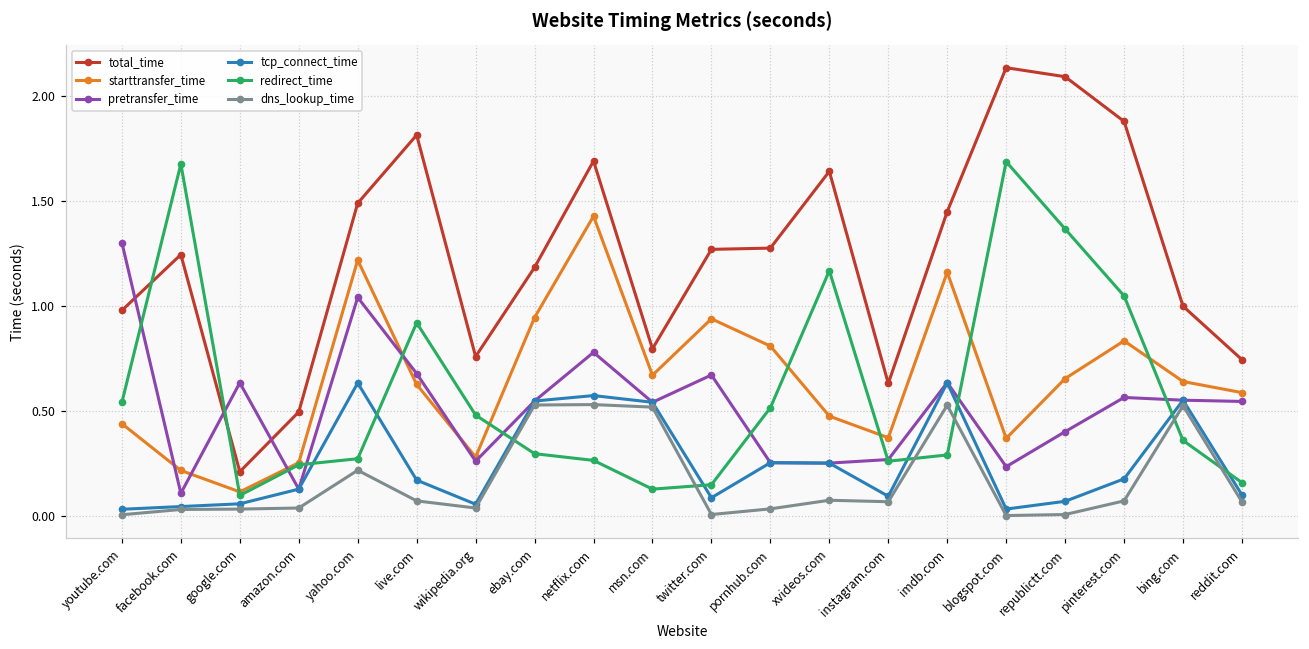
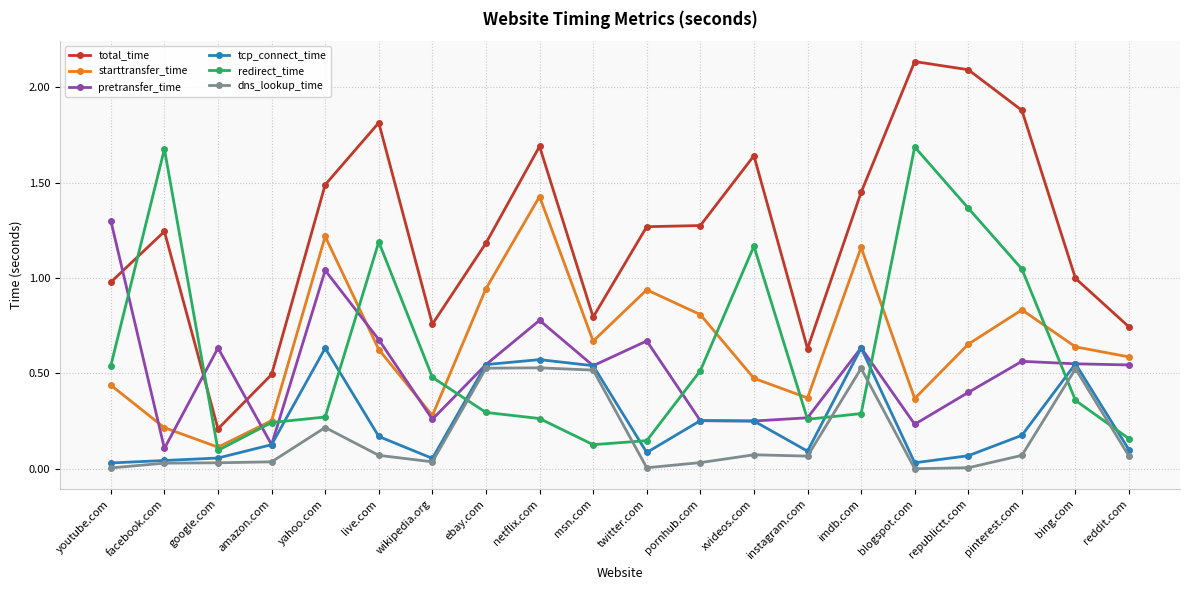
  {
    "total_time": {
      "youtube.com": 0.98,
      "facebook.com": 1.24,
      "google.com": 0.21,
      "amazon.com": 0.49,
      "yahoo.com": 1.49,
      "live.com": 1.81,
      "wikipedia.org": 0.76,
      "ebay.com": 1.18,
      "netflix.com": 1.69,
      "msn.com": 0.80,
      "twitter.com": 1.27,
      "pornhub.com": 1.28,
      "xvideos.com": 1.64,
      "instagram.com": 0.63,
      "imdb.com": 1.45,
      "blogspot.com": 2.14,
      "republictt.com": 2.09,
      "pinterest.com": 1.88,
      "bing.com": 1.00,
      "reddit.com": 0.74
    },
    "starttransfer_time": {
      "youtube.com": 0.44,
      "facebook.com": 0.22,
      "google.com": 0.11,
      "yahoo.com": 1.22,
      "live.com": 0.63,
      "wikipedia.org": 0.28,
      "ebay.com": 0.94,
      "netflix.com": 1.43,
      "msn.com": 0.67,
      "twitter.com": 0.94,
      "pornhub.com": 0.81,
      "xvideos.com": 0.47,
      "instagram.com": 0.37,
      "imdb.com": 1.16,
      "blogspot.com": 0.37,
      "republictt.com": 0.65,
      "pinterest.com": 0.83,
      "bing.com": 0.64,
      "reddit.com": 0.59
    },
    "pretransfer_time": {
      "youtube.com": 1.30,
      "facebook.com": 0.11,
      "google.com": 0.63,
      "yahoo.com": 1.04,
      "live.com": 0.68,
      "wikipedia.org": 0.26,
      "netflix.com": 0.78,
      "twitter.com": 0.67,
      "blogspot.com": 0.23,
      "republictt.com": 0.40,
      "pinterest.com": 0.56,
      "reddit.com": 0.54
    },
    "tcp_connect_time": {
      "youtube.com": 0.03,
      "facebook.com": 0.04,
      "google.com": 0.06,
      "yahoo.com": 0.63,
      "live.com": 0.17,
      "wikipedia.org": 0.05,
      "netflix.com": 0.57,
      "twitter.com": 0.09,
      "instagram.com": 0.09,
      "blogspot.com": 0.03,
      "republictt.com": 0.07,
      "pinterest.com": 0.18,
      "reddit.com": 0.10
    },
    "redirect_time": {
      "youtube.com": 0.54,
      "facebook.com": 1.68,
      "google.com": 0.10,
      "yahoo.com": 0.27,
-     "live.com": 0.92,
+     "live.com": 1.19,
      "wikipedia.org": 0.48,
      "ebay.com": 0.30,
      "netflix.com": 0.26,
      "msn.com": 0.13,
      "twitter.com": 0.15,
      "pornhub.com": 0.51,
      "xvideos.com": 1.17,
      "imdb.com": 0.29,
      "blogspot.com": 1.69,
      "republictt.com": 1.37,
      "pinterest.com": 1.05,
      "bing.com": 0.36,
      "reddit.com": 0.16
    },
    "dns_lookup_time": {
      "youtube.com": 0.00,
      "facebook.com": 0.03,
      "google.com": 0.03,
      "amazon.com": 0.04,
      "yahoo.com": 0.22,
      "live.com": 0.07,
      "wikipedia.org": 0.04,
      "ebay.com": 0.53,
      "netflix.com": 0.53,
      "msn.com": 0.52,
      "twitter.com": 0.01,
      "pornhub.com": 0.03,
      "xvideos.com": 0.07,
      "instagram.com": 0.07,
      "imdb.com": 0.53,
      "blogspot.com": 0.00,
      "republictt.com": 0.01,
      "pinterest.com": 0.07,
      "bing.com": 0.52,
      "reddit.com": 0.07
    }
  }
